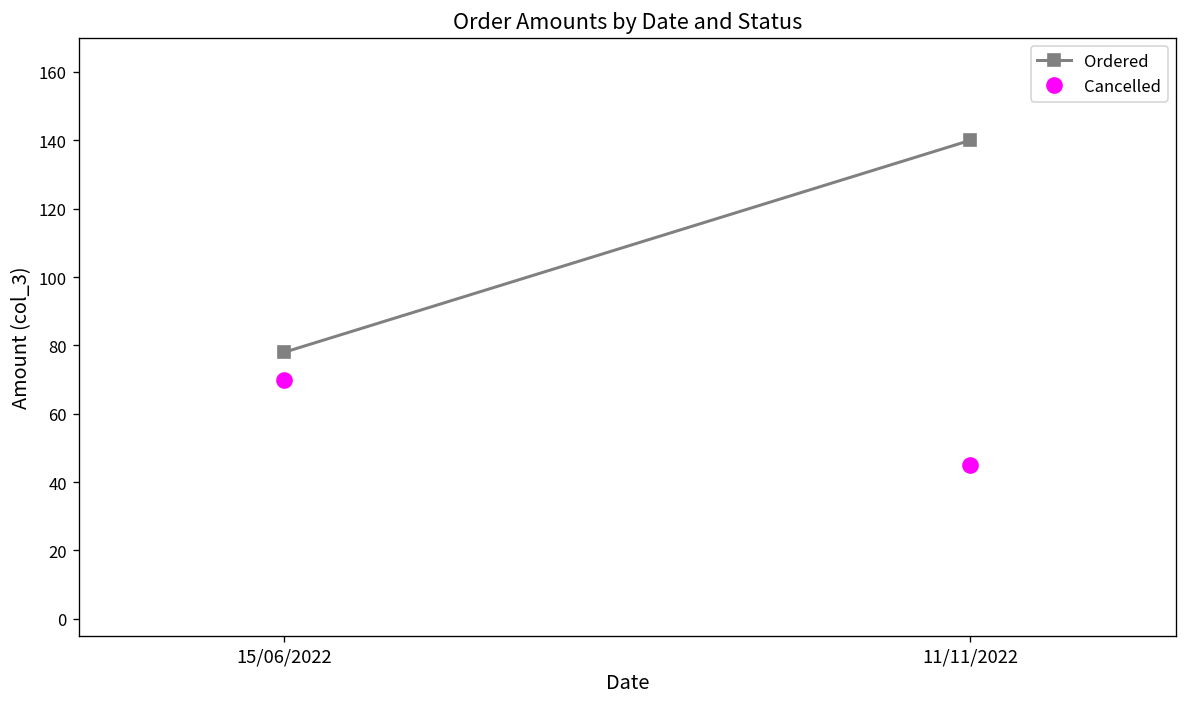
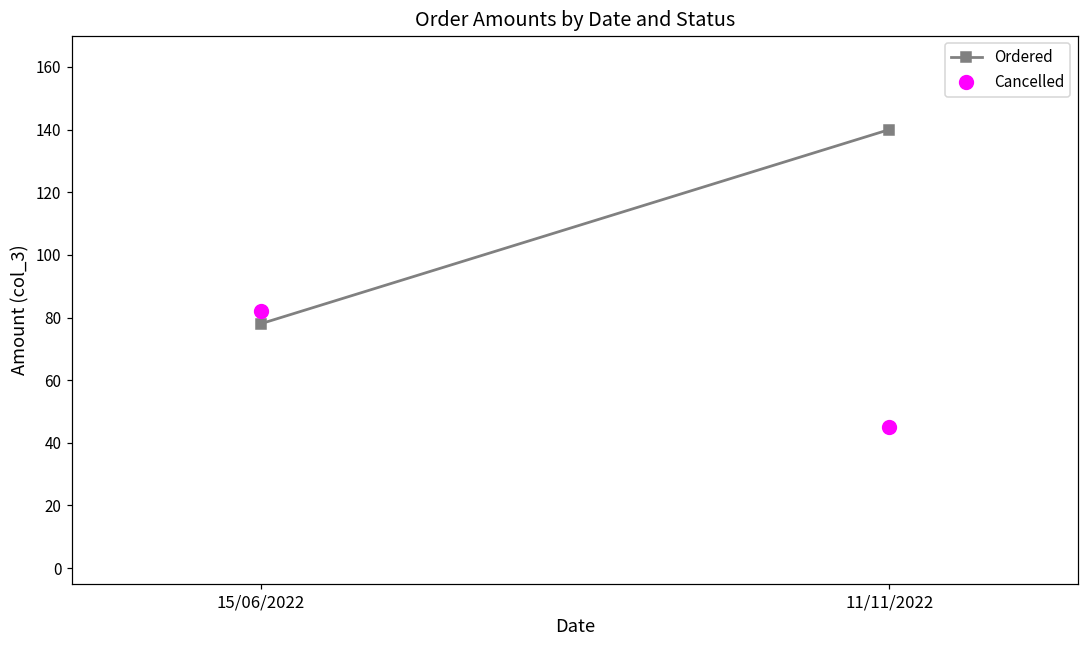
  {
    "Ordered": {
      "15/06/2022": 78,
      "11/11/2022": 140
    },
    "Cancelled": {
-     "15/06/2022": 70,
+     "15/06/2022": 82,
      "11/11/2022": 45
    }
  }
